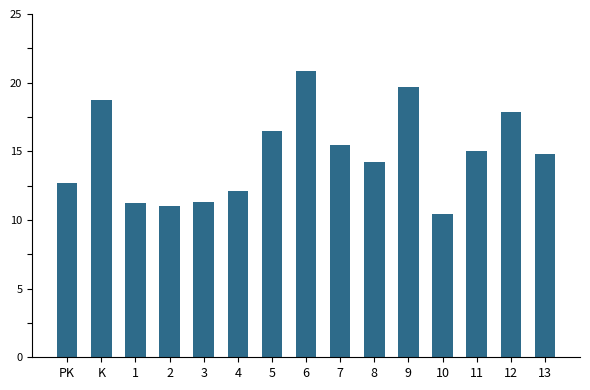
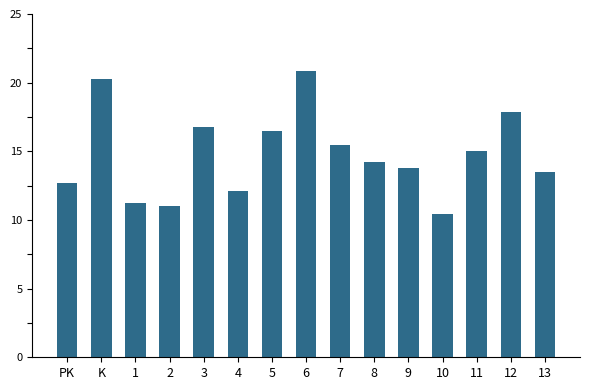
  {
    "PK": 12.7,
-   "K": 18.7,
+   "K": 20.3,
    "1": 11.2,
    "2": 11.0,
-   "3": 11.3,
+   "3": 16.8,
    "4": 12.1,
    "5": 16.5,
    "6": 20.9,
    "7": 15.5,
    "8": 14.2,
-   "9": 19.7,
+   "9": 13.8,
    "10": 10.4,
    "11": 15.0,
    "12": 17.9,
-   "13": 14.8
+   "13": 13.5
  }
